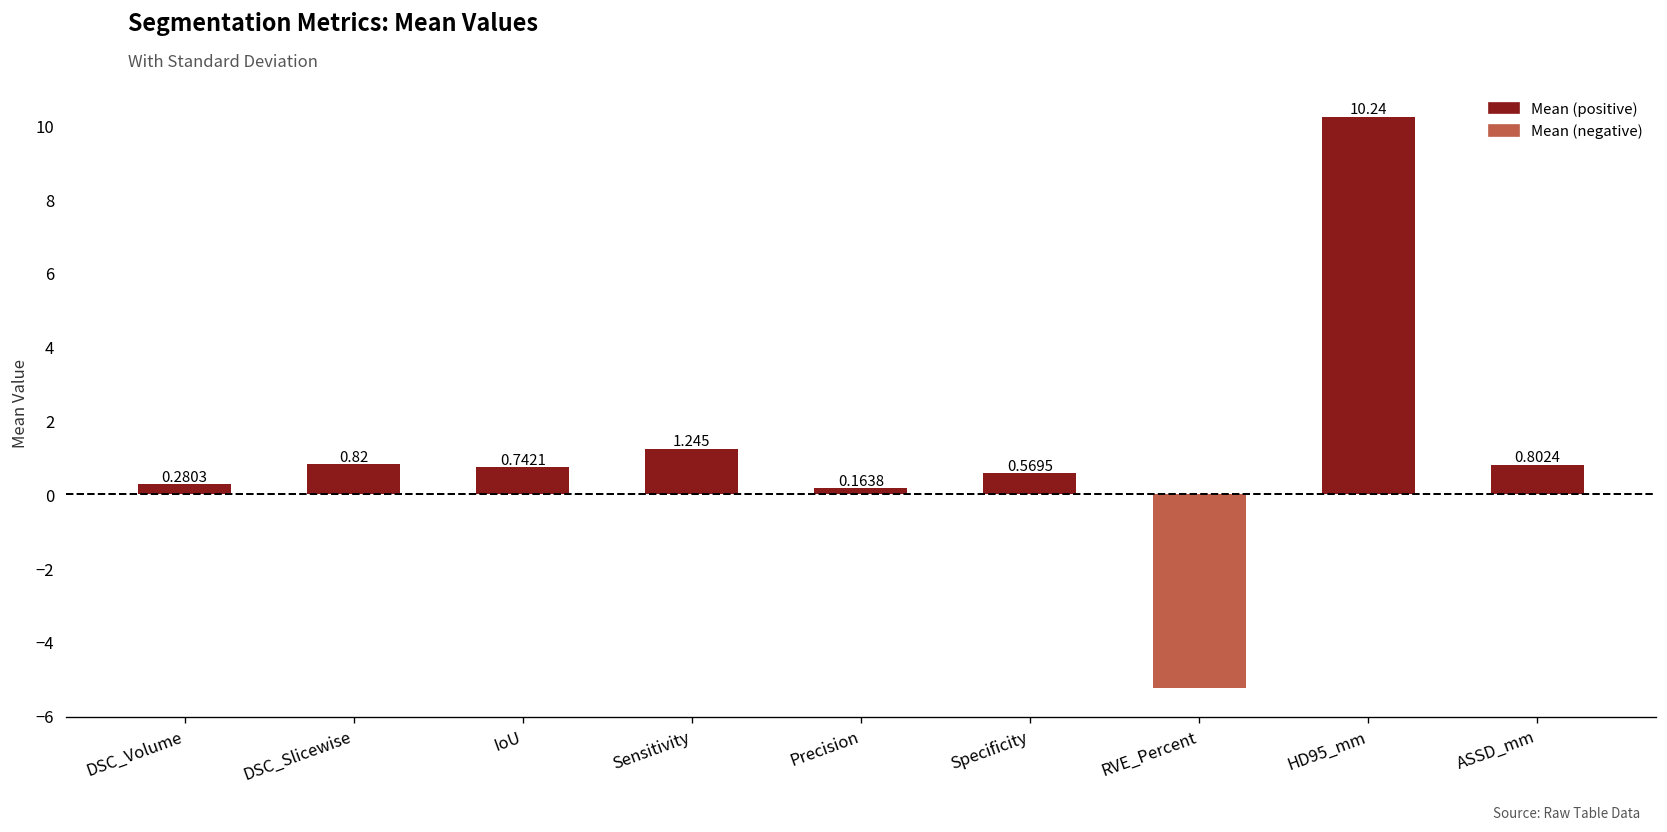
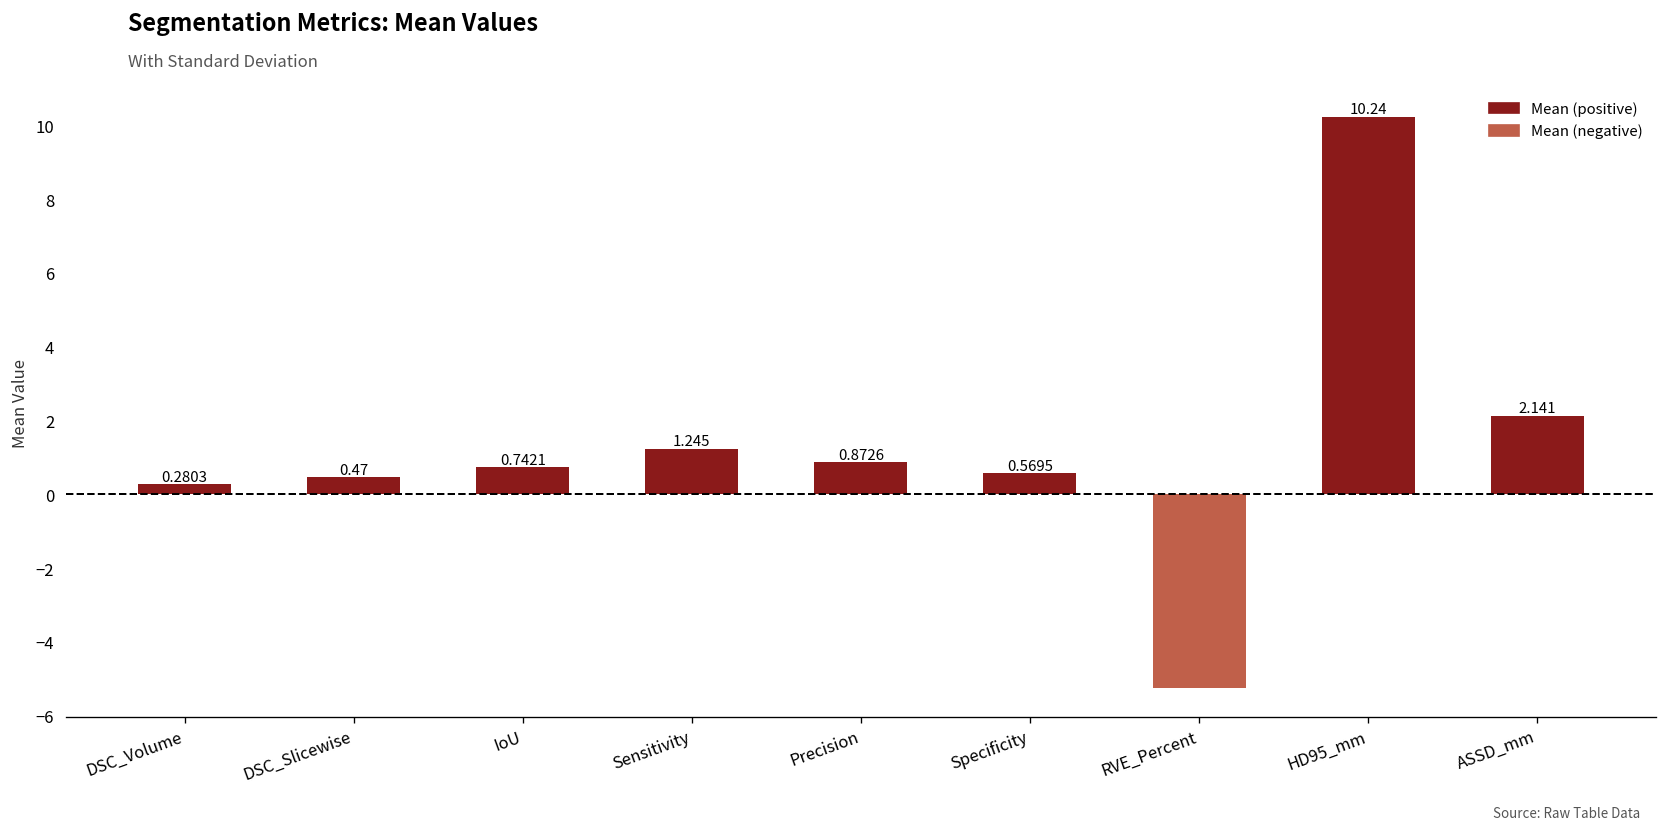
  {
    "DSC_Volume": 0.2803,
-   "DSC_Slicewise": 0.82,
+   "DSC_Slicewise": 0.47,
    "IoU": 0.7421,
    "Sensitivity": 1.245,
-   "Precision": 0.1638,
+   "Precision": 0.8726,
    "Specificity": 0.5695,
    "HD95_mm": 10.24,
-   "ASSD_mm": 0.8024
+   "ASSD_mm": 2.141
  }
